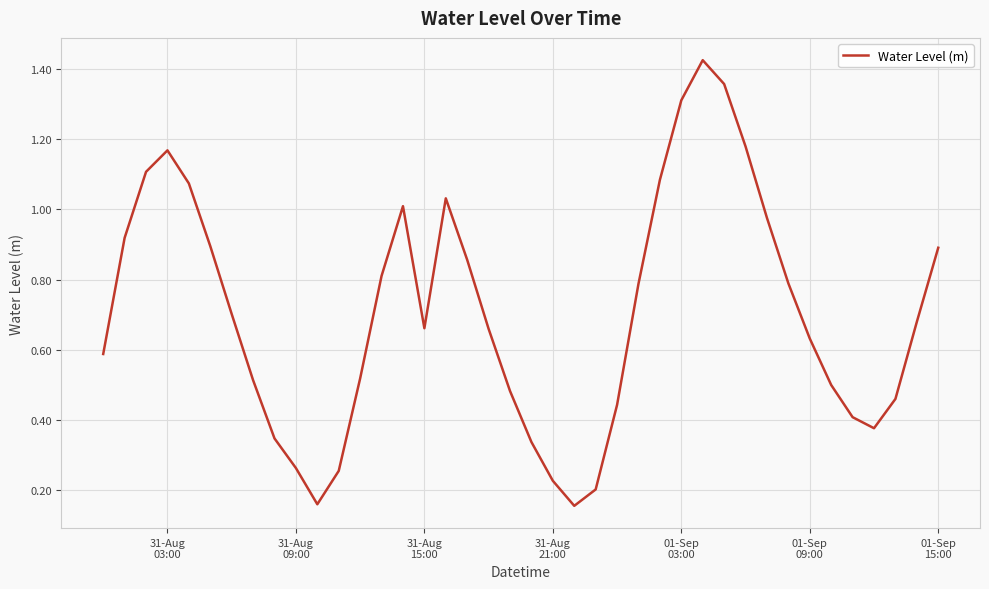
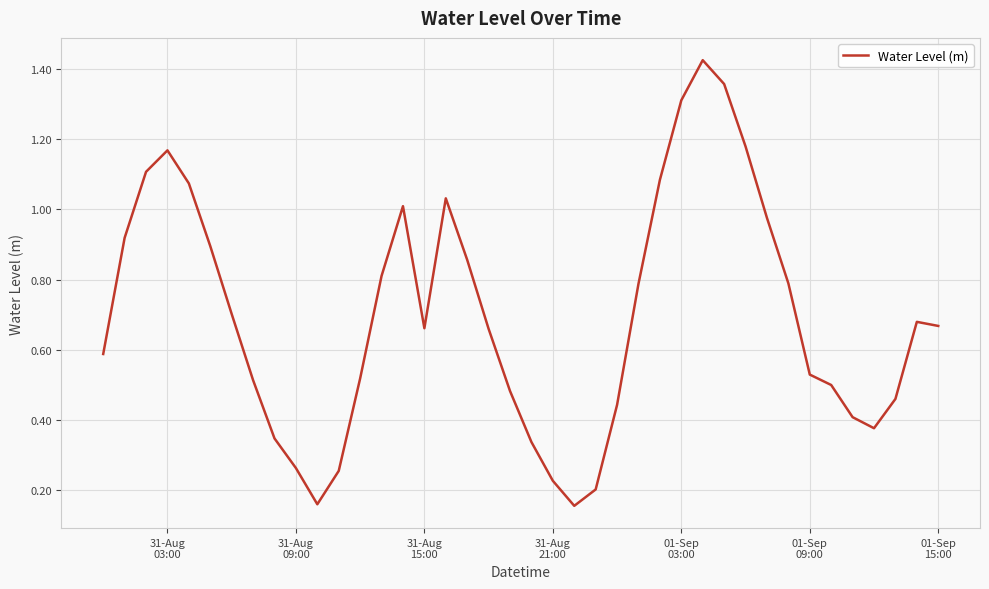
  {
    "31-Aug 03:00": 1.17,
    "31-Aug 09:00": 0.26,
    "31-Aug 15:00": 0.66,
    "31-Aug 21:00": 0.23,
    "01-Sep 03:00": 1.31,
-   "01-Sep 09:00": 0.63,
-   "01-Sep 15:00": 0.89
+   "01-Sep 09:00": 0.53,
+   "01-Sep 15:00": 0.67
  }
